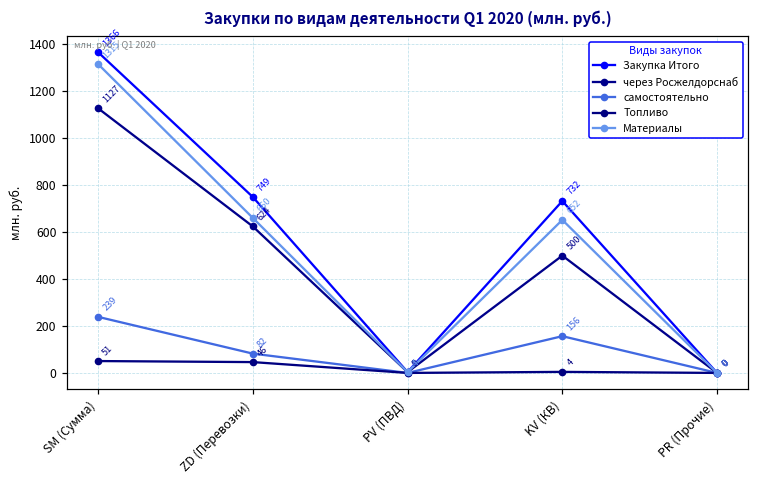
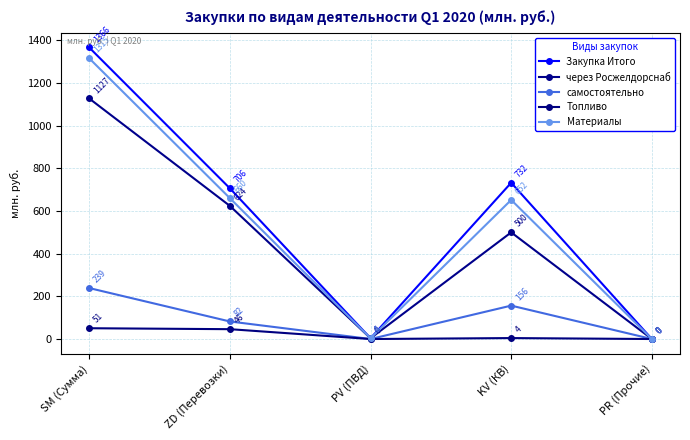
  {
    "Закупка Итого": {
-     "ZD (Перевозки)": 749,
+     "ZD (Перевозки)": 706,
      "KV (КВ)": 732
    }
  }
